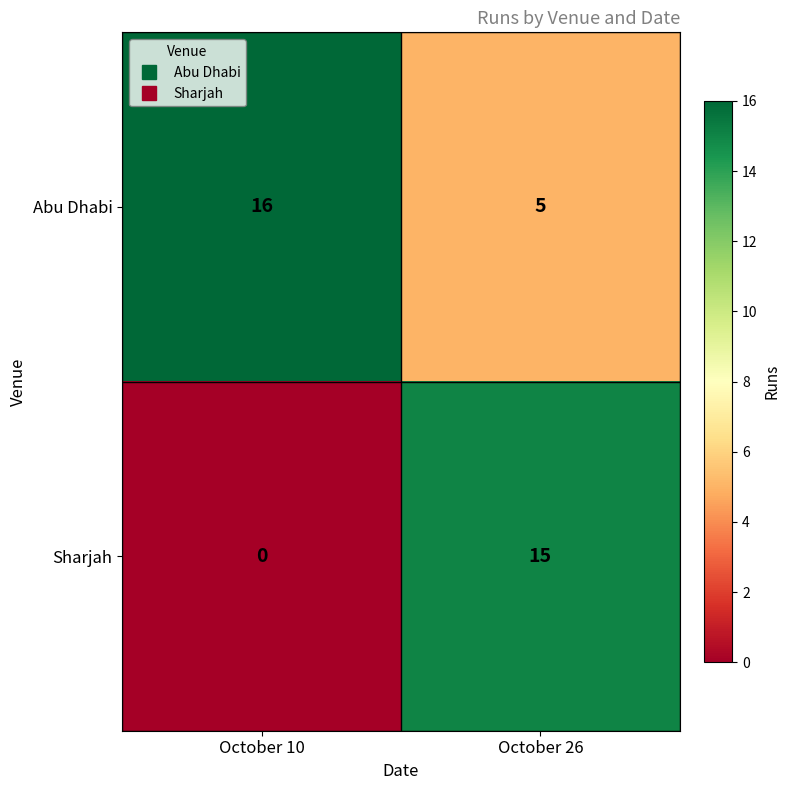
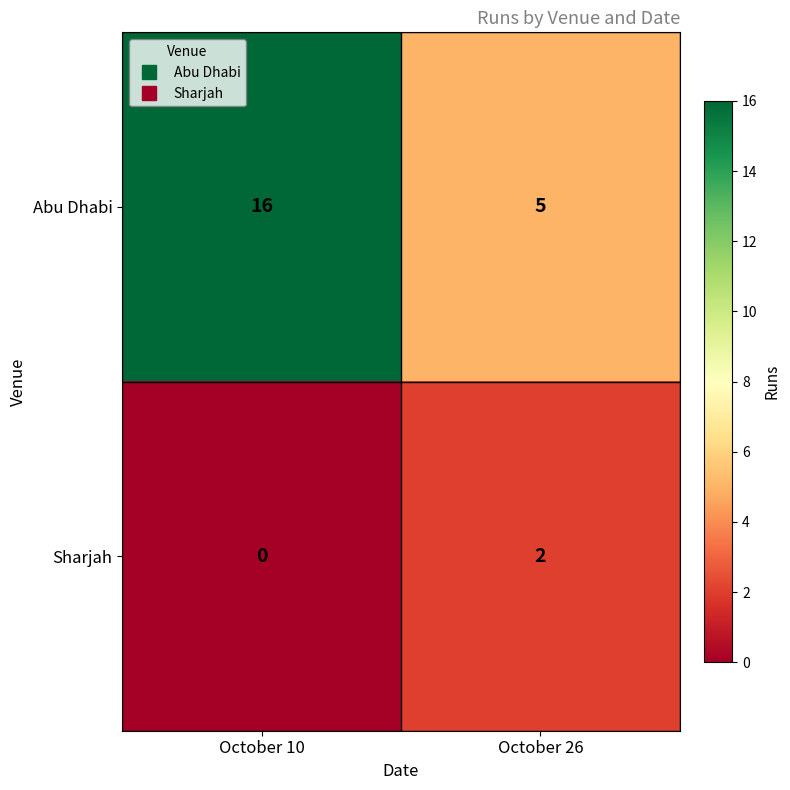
  {
    "Abu Dhabi": {
      "October 10": 16,
      "October 26": 5
    },
    "Sharjah": {
      "October 10": 0,
-     "October 26": 15
+     "October 26": 2
    }
  }
